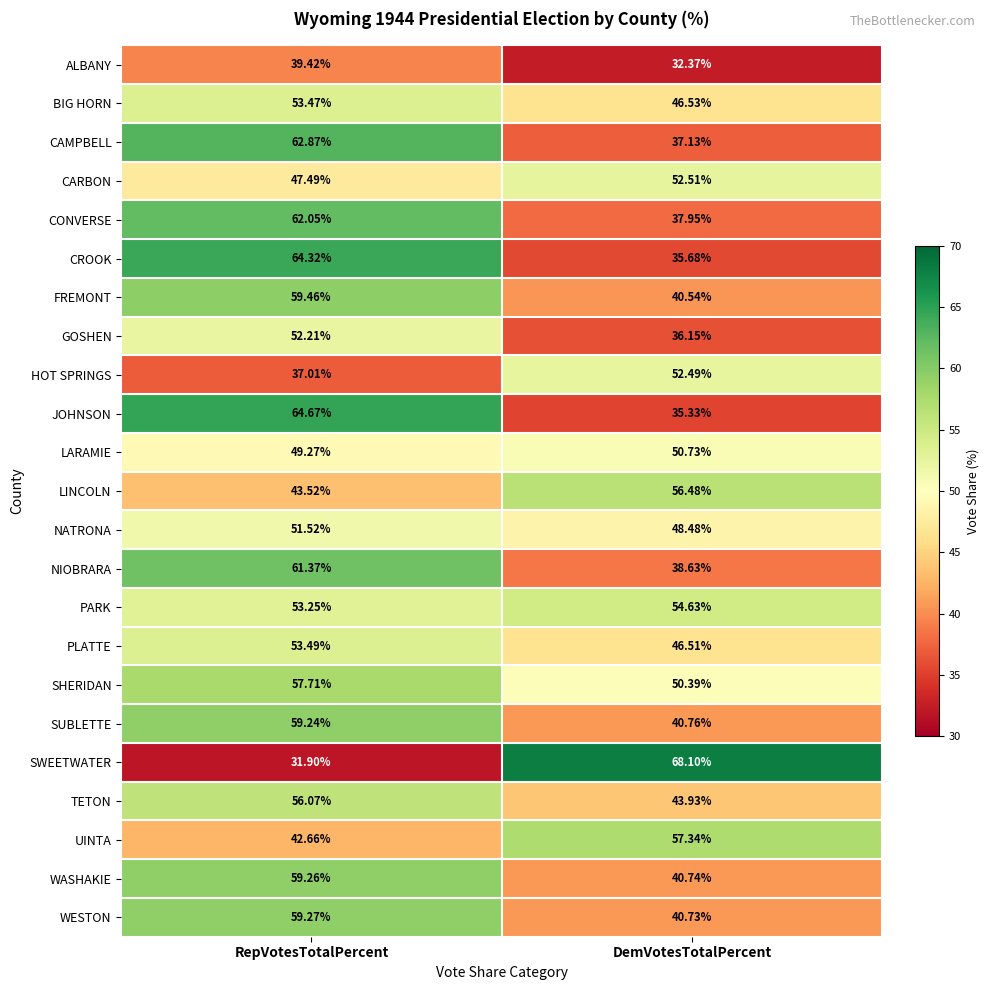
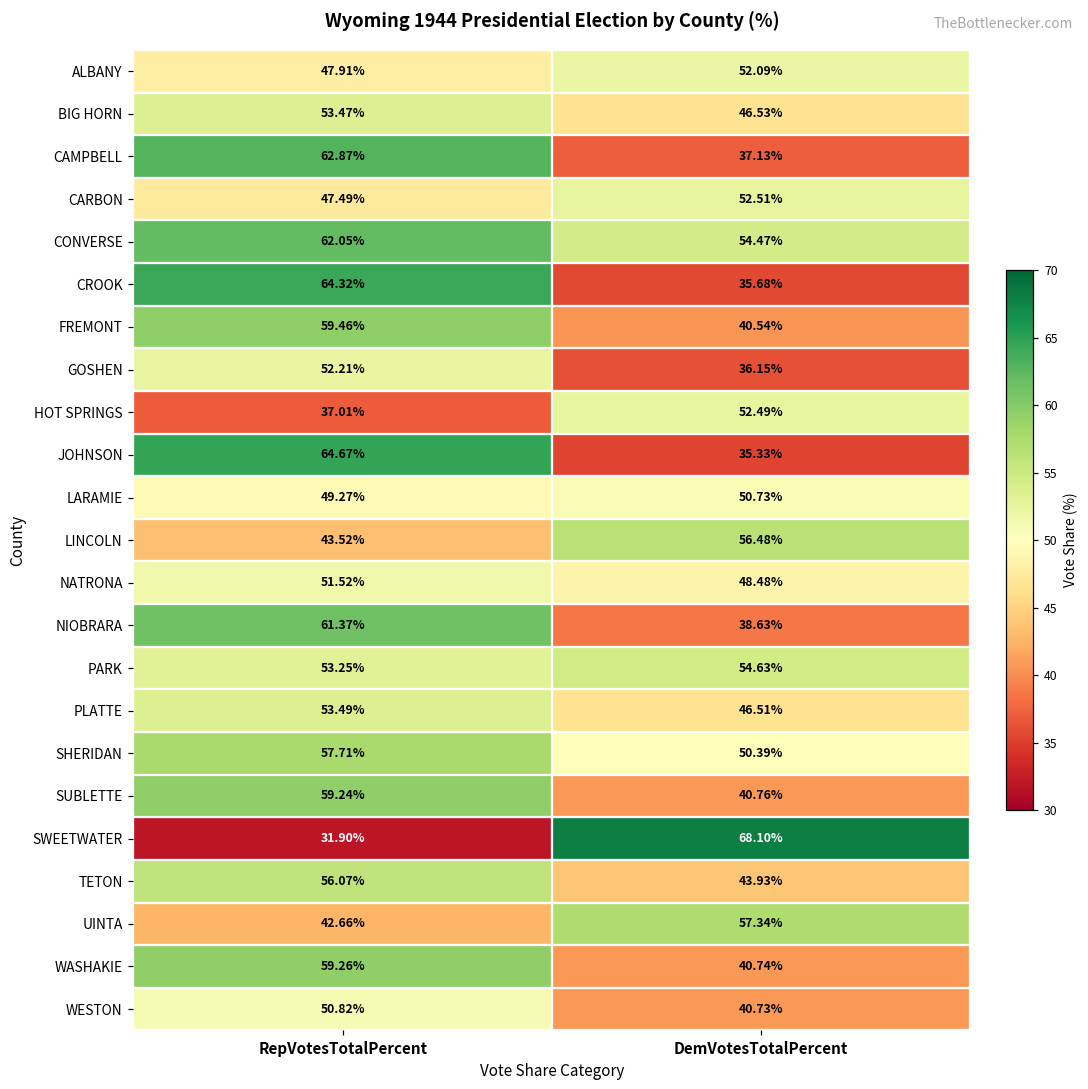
  {
    "ALBANY": {
-     "RepVotesTotalPercent": "39.42%",
-     "DemVotesTotalPercent": "32.37%"
+     "RepVotesTotalPercent": "47.91%",
+     "DemVotesTotalPercent": "52.09%"
    },
    "BIG HORN": {
      "RepVotesTotalPercent": "53.47%",
      "DemVotesTotalPercent": "46.53%"
    },
    "CAMPBELL": {
      "RepVotesTotalPercent": "62.87%",
      "DemVotesTotalPercent": "37.13%"
    },
    "CARBON": {
      "RepVotesTotalPercent": "47.49%",
      "DemVotesTotalPercent": "52.51%"
    },
    "CONVERSE": {
      "RepVotesTotalPercent": "62.05%",
-     "DemVotesTotalPercent": "37.95%"
+     "DemVotesTotalPercent": "54.47%"
    },
    "CROOK": {
      "RepVotesTotalPercent": "64.32%",
      "DemVotesTotalPercent": "35.68%"
    },
    "FREMONT": {
      "RepVotesTotalPercent": "59.46%",
      "DemVotesTotalPercent": "40.54%"
    },
    "GOSHEN": {
      "RepVotesTotalPercent": "52.21%",
      "DemVotesTotalPercent": "36.15%"
    },
    "HOT SPRINGS": {
      "RepVotesTotalPercent": "37.01%",
      "DemVotesTotalPercent": "52.49%"
    },
    "JOHNSON": {
      "RepVotesTotalPercent": "64.67%",
      "DemVotesTotalPercent": "35.33%"
    },
    "LARAMIE": {
      "RepVotesTotalPercent": "49.27%",
      "DemVotesTotalPercent": "50.73%"
    },
    "LINCOLN": {
      "RepVotesTotalPercent": "43.52%",
      "DemVotesTotalPercent": "56.48%"
    },
    "NATRONA": {
      "RepVotesTotalPercent": "51.52%",
      "DemVotesTotalPercent": "48.48%"
    },
    "NIOBRARA": {
      "RepVotesTotalPercent": "61.37%",
      "DemVotesTotalPercent": "38.63%"
    },
    "PARK": {
      "RepVotesTotalPercent": "53.25%",
      "DemVotesTotalPercent": "54.63%"
    },
    "PLATTE": {
      "RepVotesTotalPercent": "53.49%",
      "DemVotesTotalPercent": "46.51%"
    },
    "SHERIDAN": {
      "RepVotesTotalPercent": "57.71%",
      "DemVotesTotalPercent": "50.39%"
    },
    "SUBLETTE": {
      "RepVotesTotalPercent": "59.24%",
      "DemVotesTotalPercent": "40.76%"
    },
    "SWEETWATER": {
      "RepVotesTotalPercent": "31.90%",
      "DemVotesTotalPercent": "68.10%"
    },
    "TETON": {
      "RepVotesTotalPercent": "56.07%",
      "DemVotesTotalPercent": "43.93%"
    },
    "UINTA": {
      "RepVotesTotalPercent": "42.66%",
      "DemVotesTotalPercent": "57.34%"
    },
    "WASHAKIE": {
      "RepVotesTotalPercent": "59.26%",
      "DemVotesTotalPercent": "40.74%"
    },
    "WESTON": {
-     "RepVotesTotalPercent": "59.27%",
+     "RepVotesTotalPercent": "50.82%",
      "DemVotesTotalPercent": "40.73%"
    }
  }
